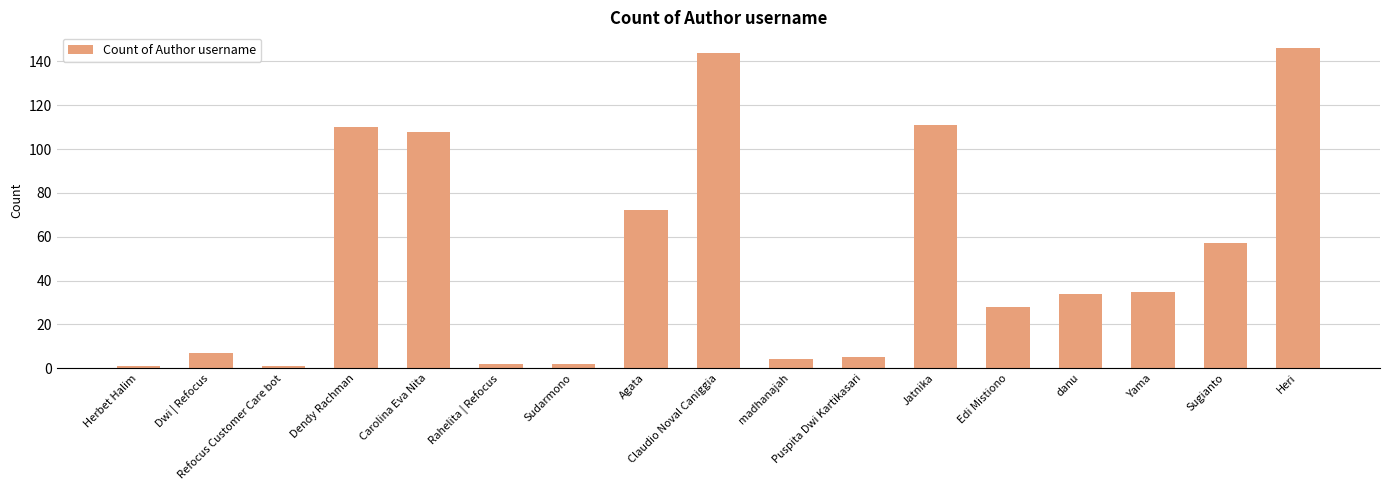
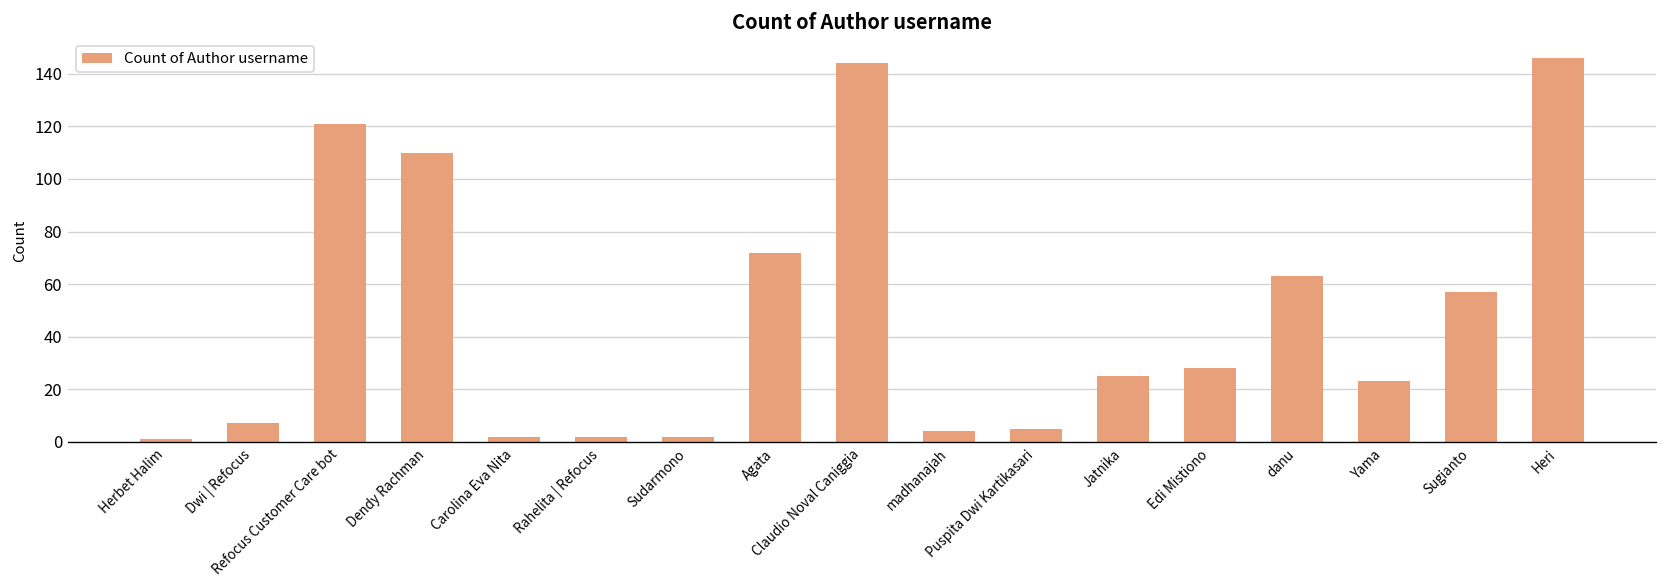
  {
    "Dwi | Refocus": 7,
-   "Refocus Customer Care bot": 1,
+   "Refocus Customer Care bot": 121,
    "Dendy Rachman": 110,
-   "Carolina Eva Nita": 108,
+   "Carolina Eva Nita": 2,
    "Rahelita | Refocus": 2,
    "Sudarmono": 2,
    "Agata": 72,
    "Claudio Noval Caniggia": 144,
    "madhanajah": 4,
    "Puspita Dwi Kartikasari": 5,
-   "Jatnika": 111,
+   "Jatnika": 25,
    "Edi Mistiono": 28,
-   "danu": 34,
-   "Yama": 35,
+   "danu": 63,
+   "Yama": 23,
    "Sugianto": 57,
    "Heri": 146
  }
